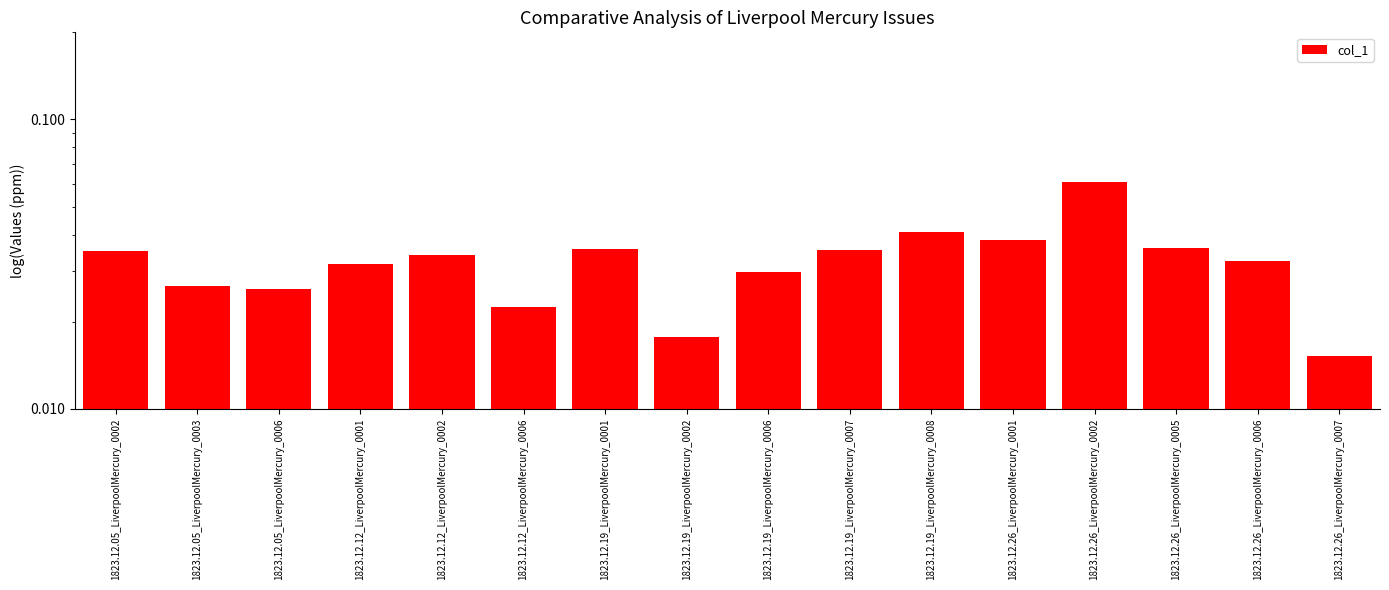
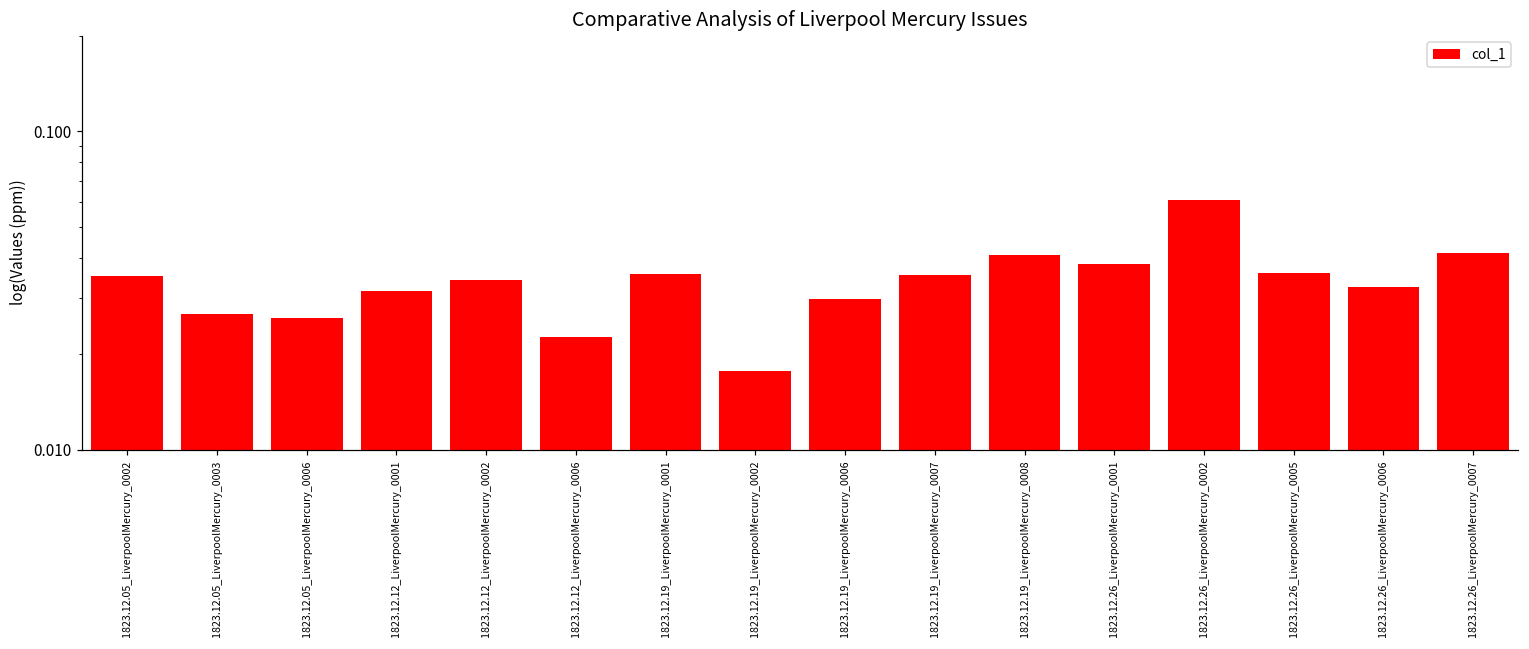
  {
    "1823.12.05_LiverpoolMercury_0002": 0.035,
    "1823.12.05_LiverpoolMercury_0003": 0.027,
    "1823.12.05_LiverpoolMercury_0006": 0.026,
    "1823.12.12_LiverpoolMercury_0001": 0.032,
    "1823.12.12_LiverpoolMercury_0002": 0.034,
    "1823.12.12_LiverpoolMercury_0006": 0.023,
    "1823.12.19_LiverpoolMercury_0001": 0.036,
    "1823.12.19_LiverpoolMercury_0002": 0.018,
    "1823.12.19_LiverpoolMercury_0006": 0.030,
    "1823.12.19_LiverpoolMercury_0007": 0.035,
    "1823.12.19_LiverpoolMercury_0008": 0.041,
    "1823.12.26_LiverpoolMercury_0001": 0.038,
    "1823.12.26_LiverpoolMercury_0002": 0.061,
    "1823.12.26_LiverpoolMercury_0005": 0.036,
    "1823.12.26_LiverpoolMercury_0006": 0.032,
-   "1823.12.26_LiverpoolMercury_0007": 0.015
+   "1823.12.26_LiverpoolMercury_0007": 0.042
  }
